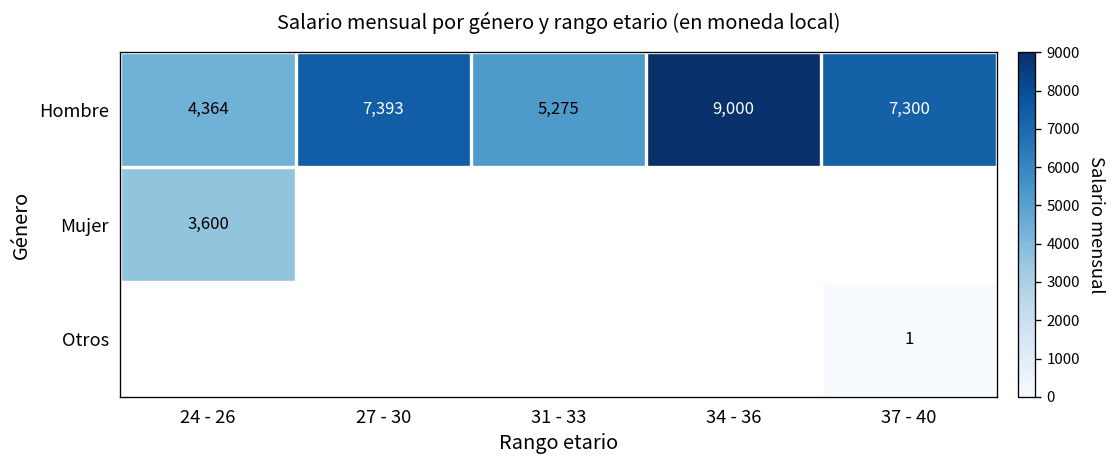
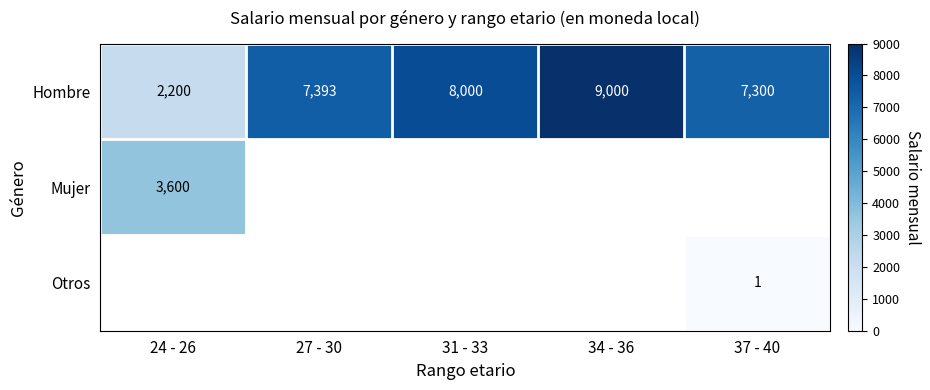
  {
    "Hombre": {
-     "24 - 26": "4,364",
+     "24 - 26": "2,200",
      "27 - 30": "7,393",
-     "31 - 33": "5,275",
+     "31 - 33": "8,000",
      "34 - 36": "9,000",
      "37 - 40": "7,300"
    },
    "Mujer": {
      "24 - 26": "3,600"
    },
    "Otros": {
      "37 - 40": "1"
    }
  }
